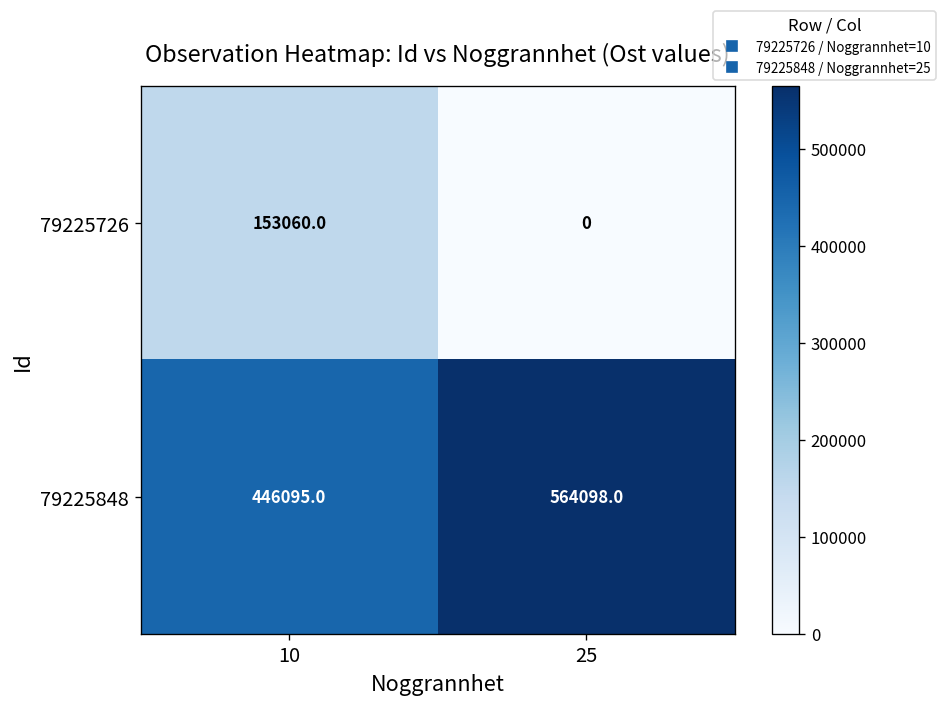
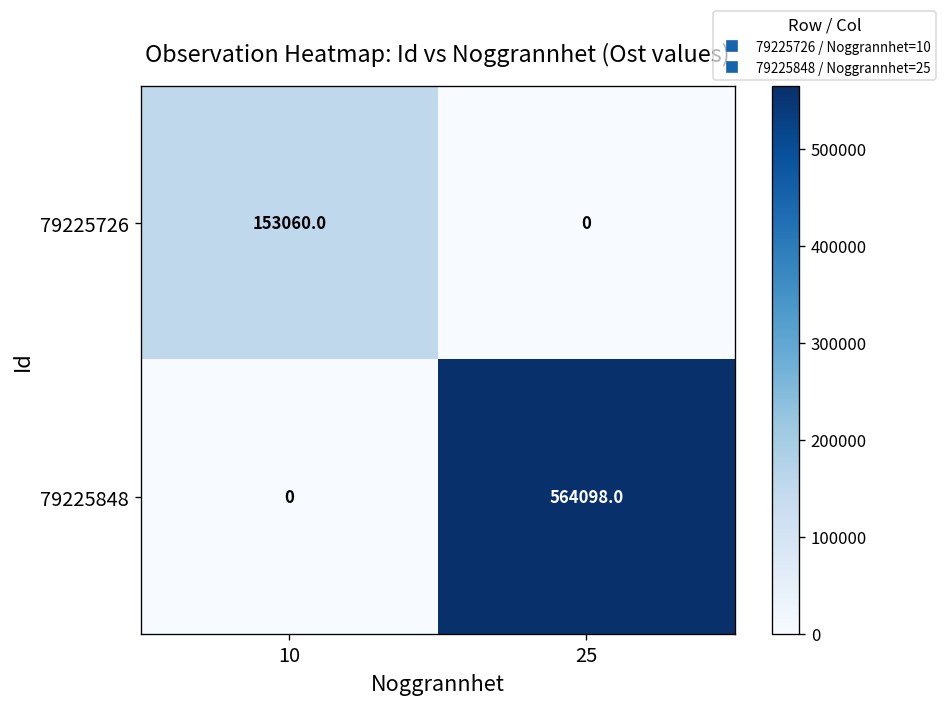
  {
    "79225726": {
      "10": 153060.0,
      "25": 0
    },
    "79225848": {
-     "10": 446095.0,
+     "10": 0,
      "25": 564098.0
    }
  }
